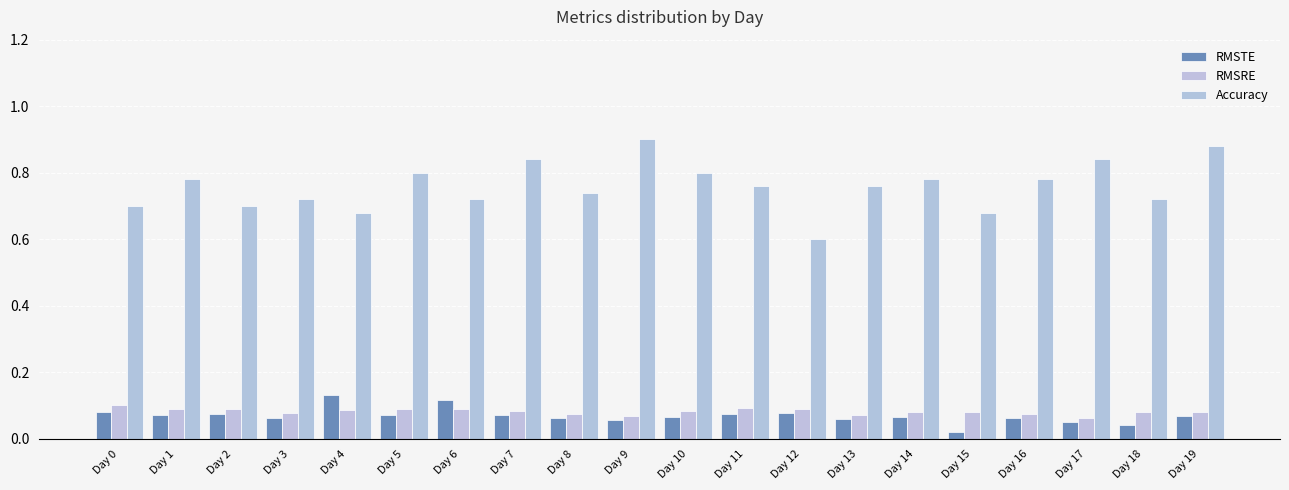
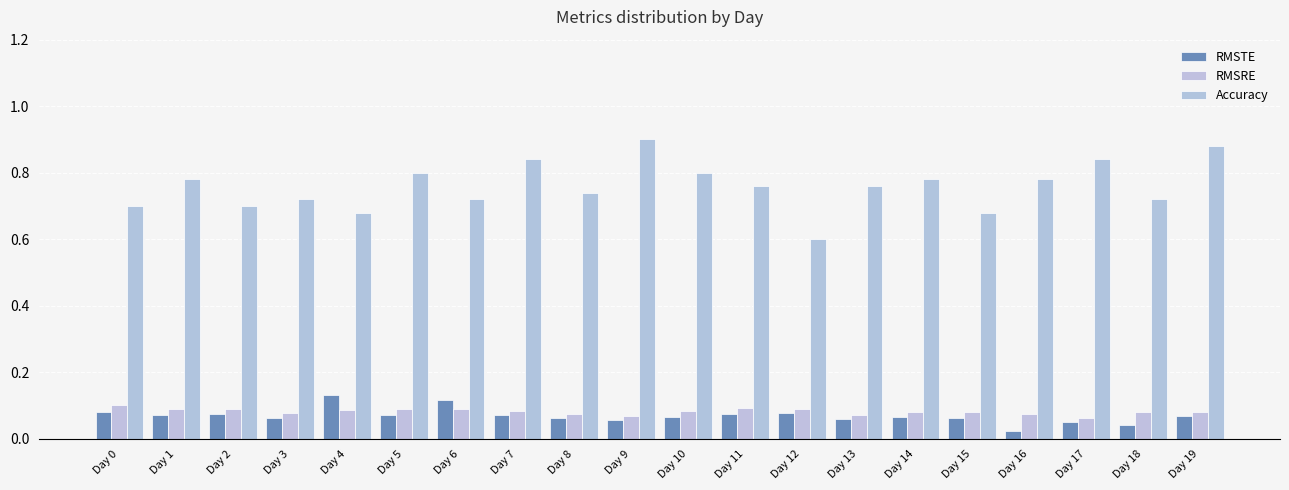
  {
    "RMSTE": {
      "Day 0": 0.08,
      "Day 1": 0.07,
      "Day 2": 0.07,
      "Day 3": 0.06,
      "Day 4": 0.13,
      "Day 5": 0.07,
      "Day 6": 0.12,
      "Day 7": 0.07,
      "Day 8": 0.06,
      "Day 9": 0.06,
      "Day 10": 0.07,
      "Day 11": 0.07,
      "Day 12": 0.08,
      "Day 13": 0.06,
      "Day 14": 0.07,
-     "Day 15": 0.02,
-     "Day 16": 0.06,
+     "Day 15": 0.06,
+     "Day 16": 0.02,
      "Day 17": 0.05,
      "Day 18": 0.04,
      "Day 19": 0.07
    }
  }
